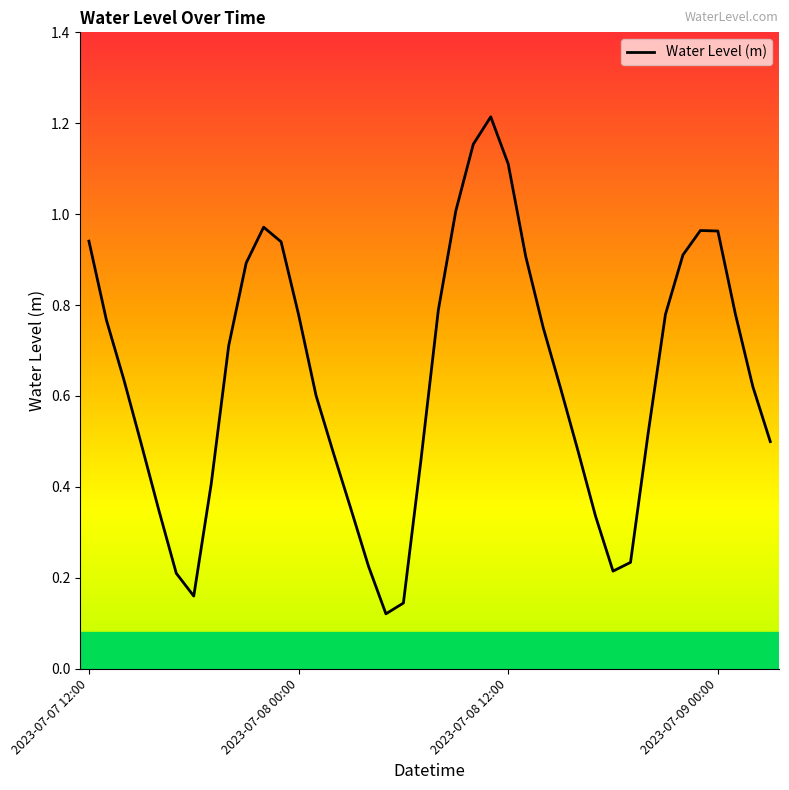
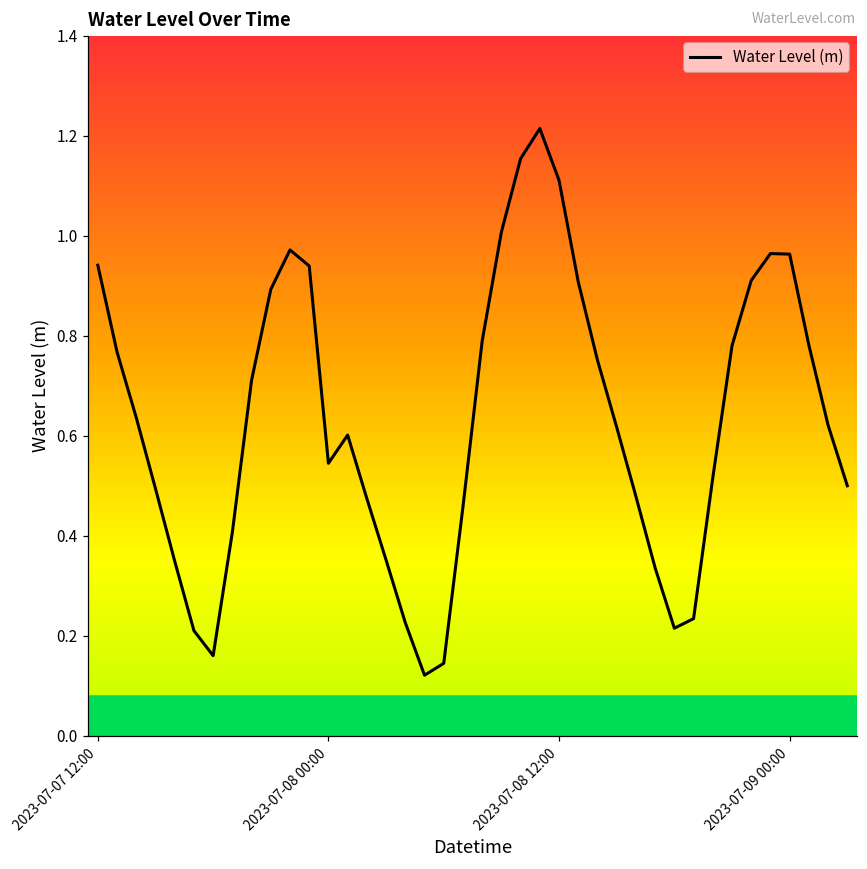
  {
    "2023-07-07 12:00": 0.94,
-   "2023-07-08 00:00": 0.78,
+   "2023-07-08 00:00": 0.54,
    "2023-07-08 12:00": 1.11,
    "2023-07-09 00:00": 0.96
  }
